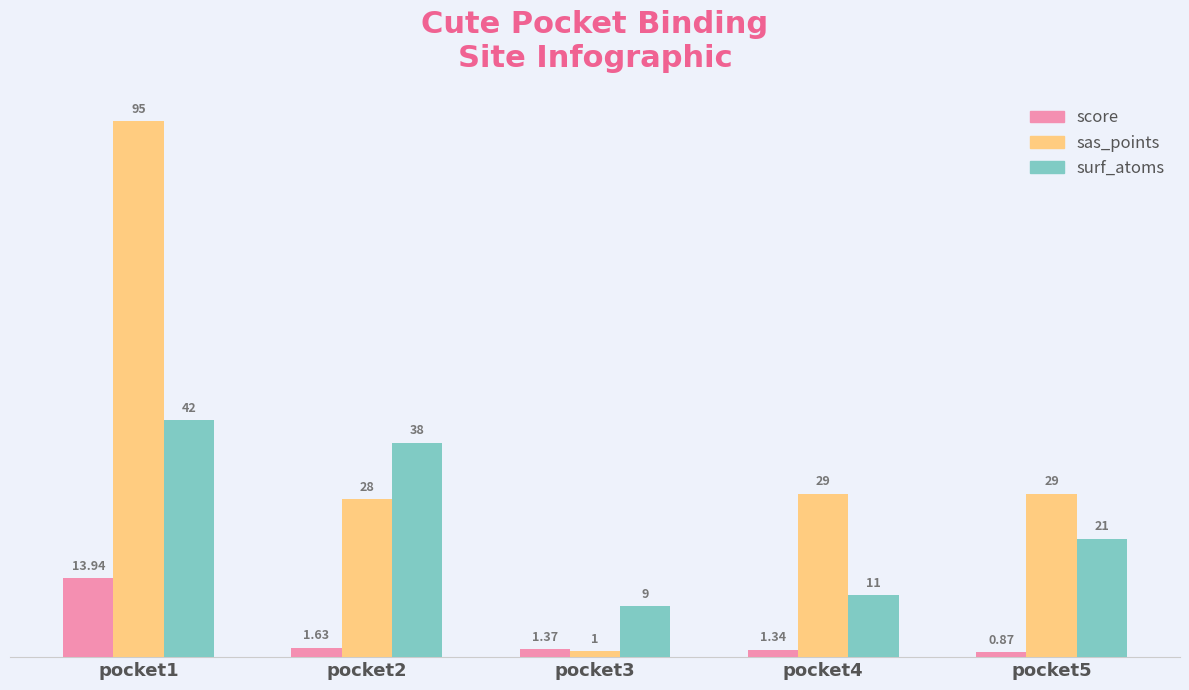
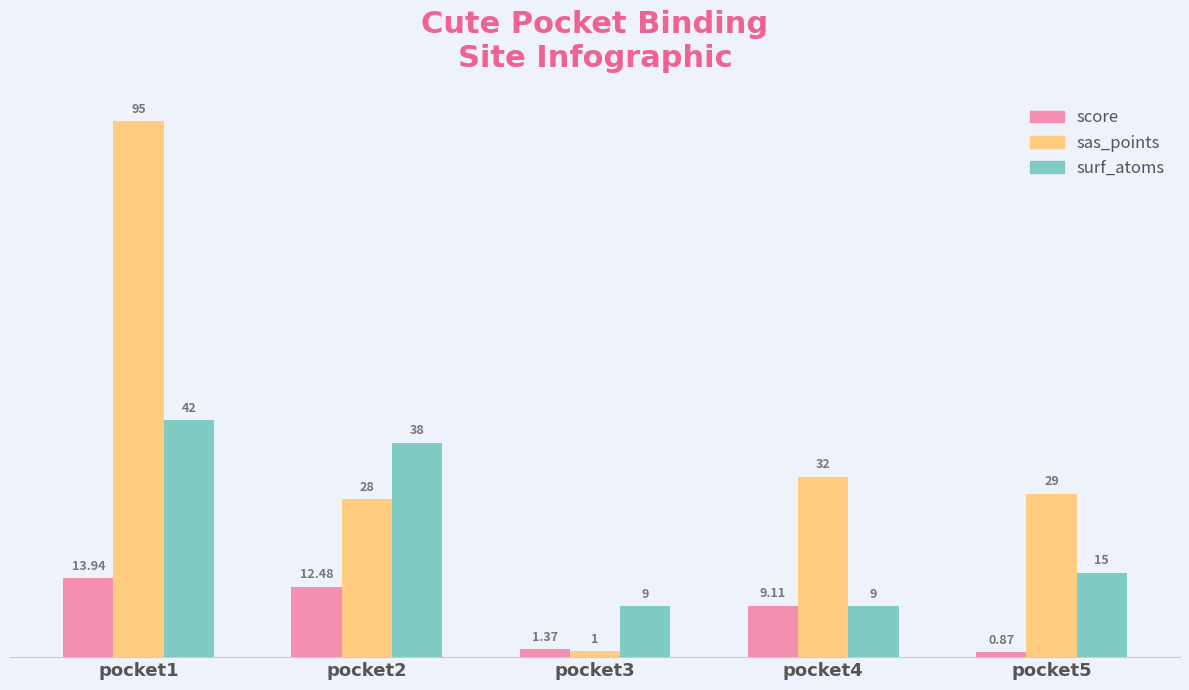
  {
    "score": {
      "pocket1": 13.94,
-     "pocket2": 1.63,
+     "pocket2": 12.48,
      "pocket3": 1.37,
-     "pocket4": 1.34,
+     "pocket4": 9.11,
      "pocket5": 0.87
    },
    "sas_points": {
      "pocket1": 95,
      "pocket2": 28,
      "pocket3": 1,
-     "pocket4": 29,
+     "pocket4": 32,
      "pocket5": 29
    },
    "surf_atoms": {
      "pocket1": 42,
      "pocket2": 38,
      "pocket3": 9,
-     "pocket4": 11,
-     "pocket5": 21
+     "pocket4": 9,
+     "pocket5": 15
    }
  }
